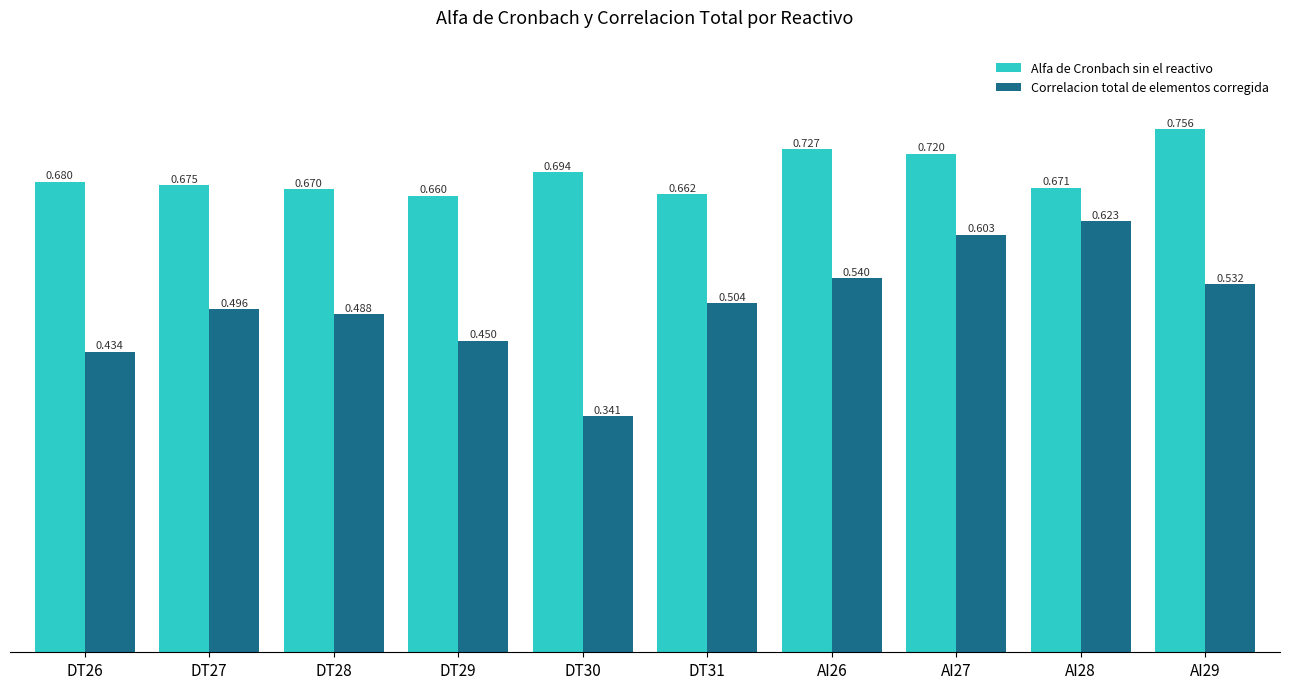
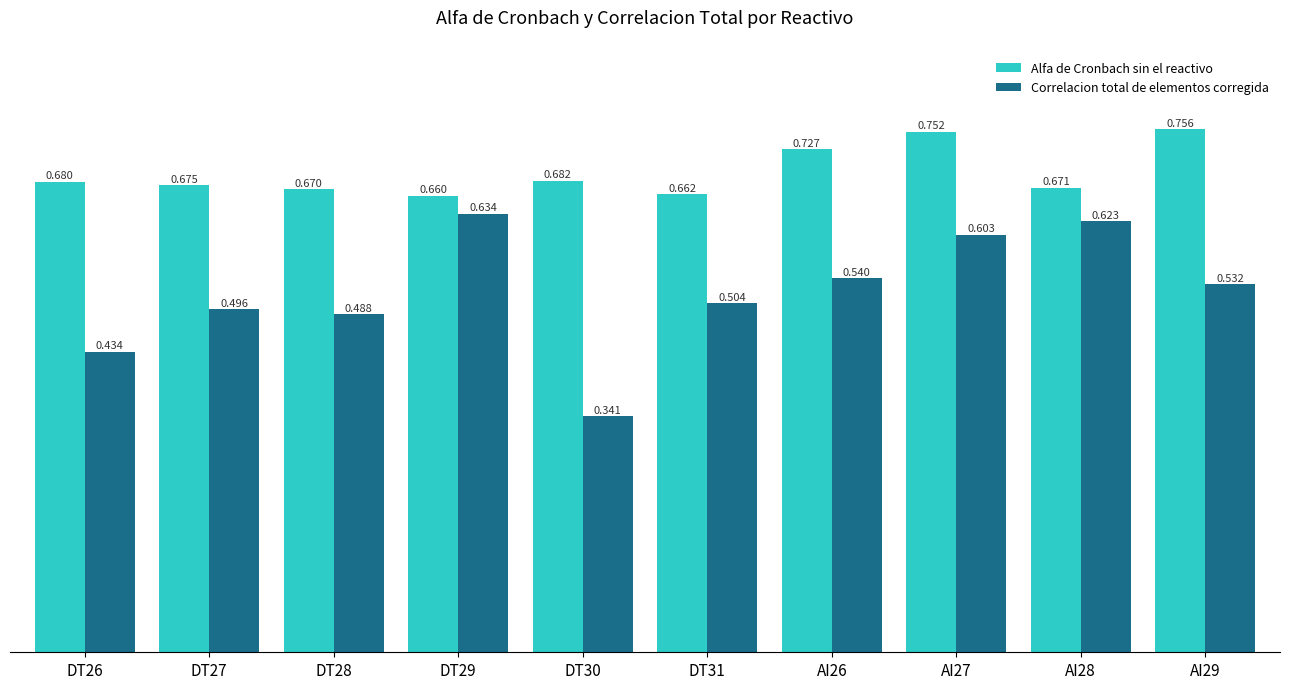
  {
    "Alfa de Cronbach sin el reactivo": {
      "DT26": 0.680,
      "DT27": 0.675,
      "DT28": 0.670,
      "DT29": 0.660,
-     "DT30": 0.694,
+     "DT30": 0.682,
      "DT31": 0.662,
      "AI26": 0.727,
-     "AI27": 0.720,
+     "AI27": 0.752,
      "AI28": 0.671,
      "AI29": 0.756
    },
    "Correlacion total de elementos corregida": {
      "DT26": 0.434,
      "DT27": 0.496,
      "DT28": 0.488,
-     "DT29": 0.450,
+     "DT29": 0.634,
      "DT30": 0.341,
      "DT31": 0.504,
      "AI26": 0.540,
      "AI27": 0.603,
      "AI28": 0.623,
      "AI29": 0.532
    }
  }
